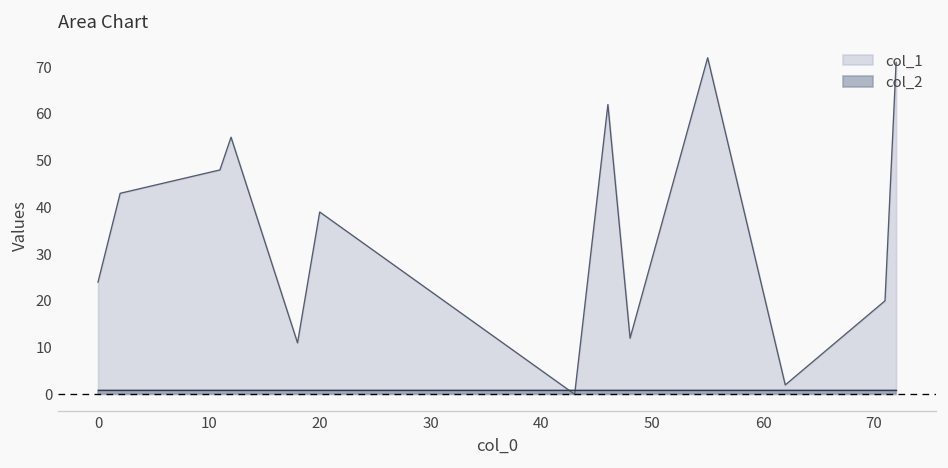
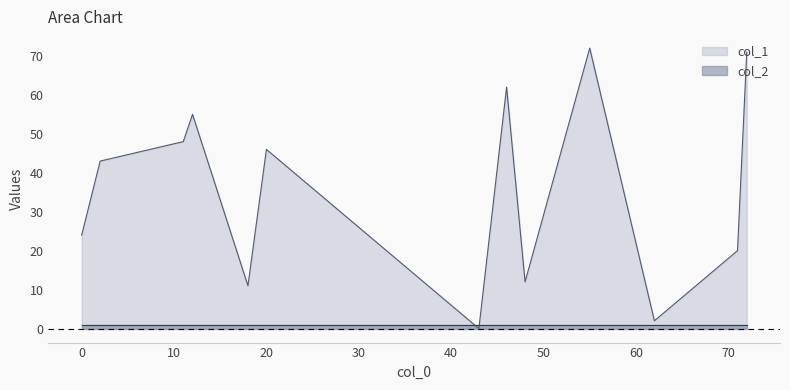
  {
    "col_1": {
      "0": 24,
-     "20": 39
+     "20": 46
    },
    "col_2": {
      "0": 1,
      "20": 1
    }
  }
